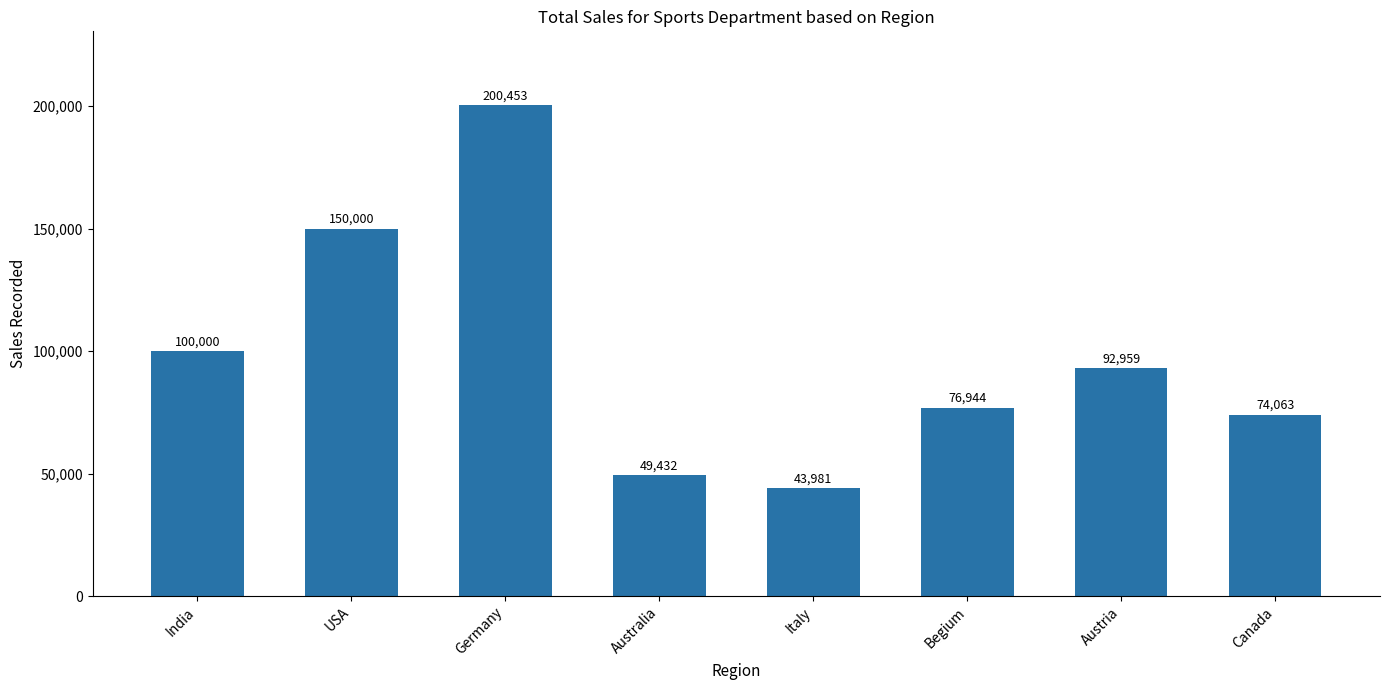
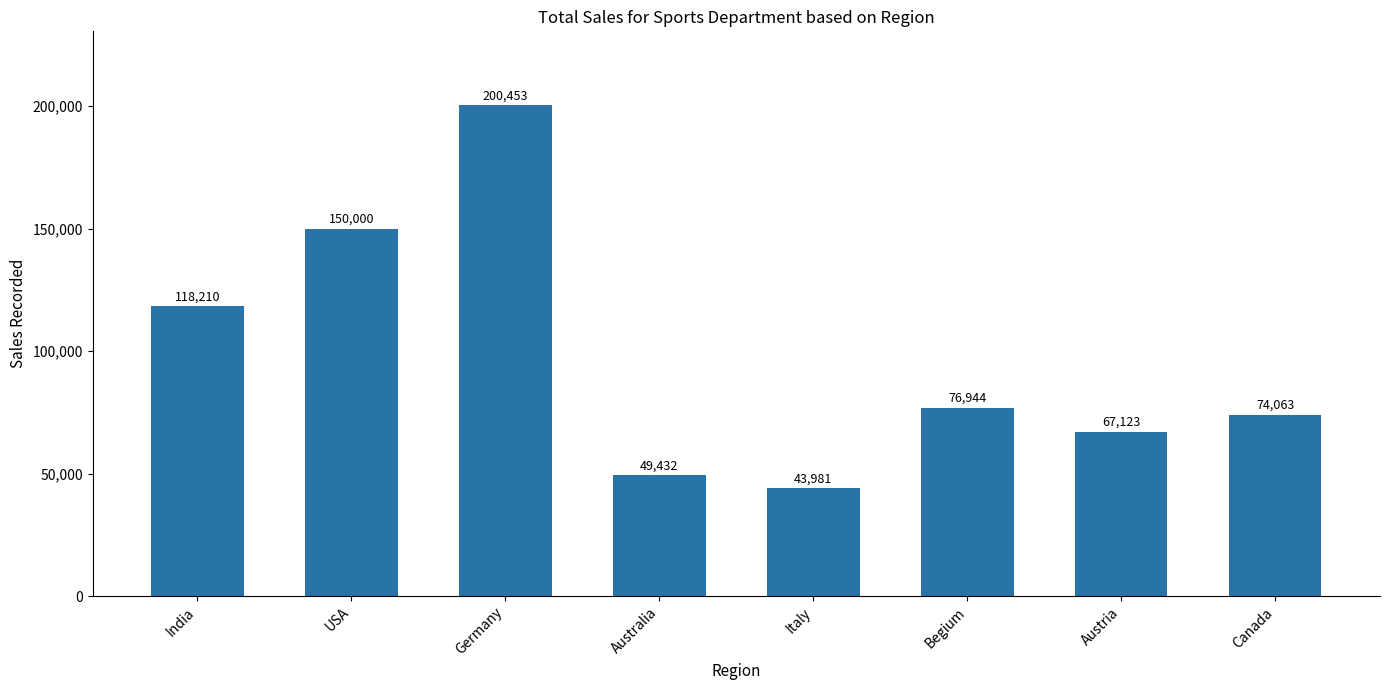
  {
-   "India": "100,000",
+   "India": "118,210",
    "USA": "150,000",
    "Germany": "200,453",
    "Australia": "49,432",
    "Italy": "43,981",
    "Begium": "76,944",
-   "Austria": "92,959",
+   "Austria": "67,123",
    "Canada": "74,063"
  }
